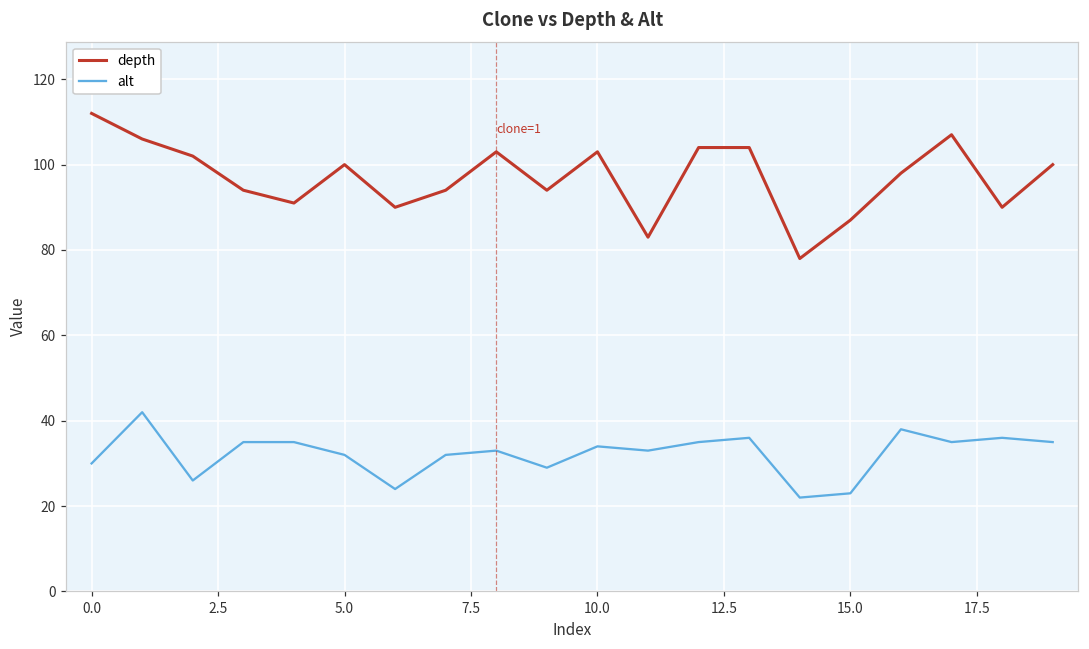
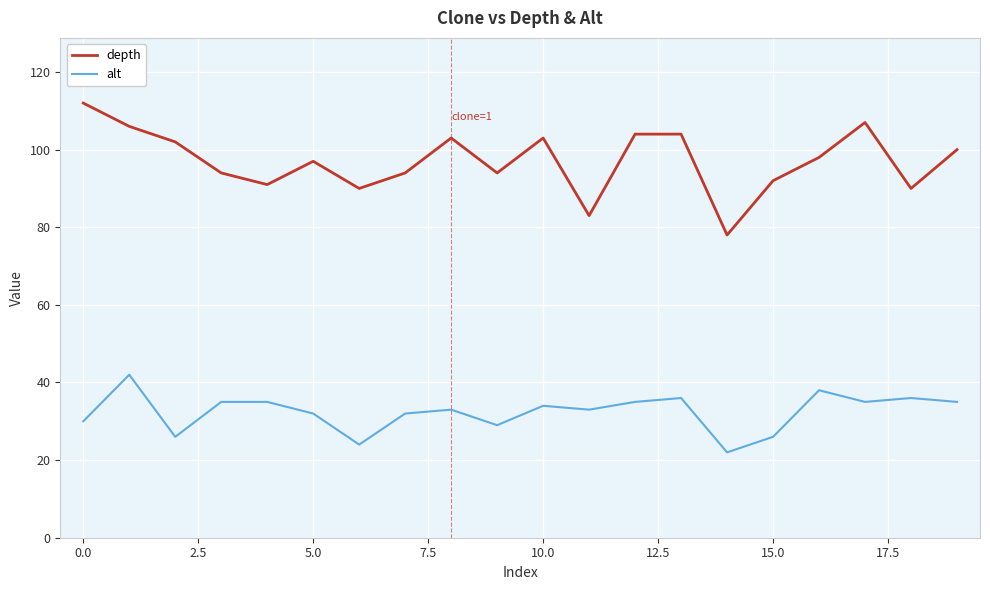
  {
    "depth": {
      "0.0": 112,
-     "5.0": 100,
+     "5.0": 97,
      "10.0": 103,
-     "15.0": 87
+     "15.0": 92
    },
    "alt": {
      "0.0": 30,
      "5.0": 32,
      "10.0": 34,
-     "15.0": 23
+     "15.0": 26
    }
  }
